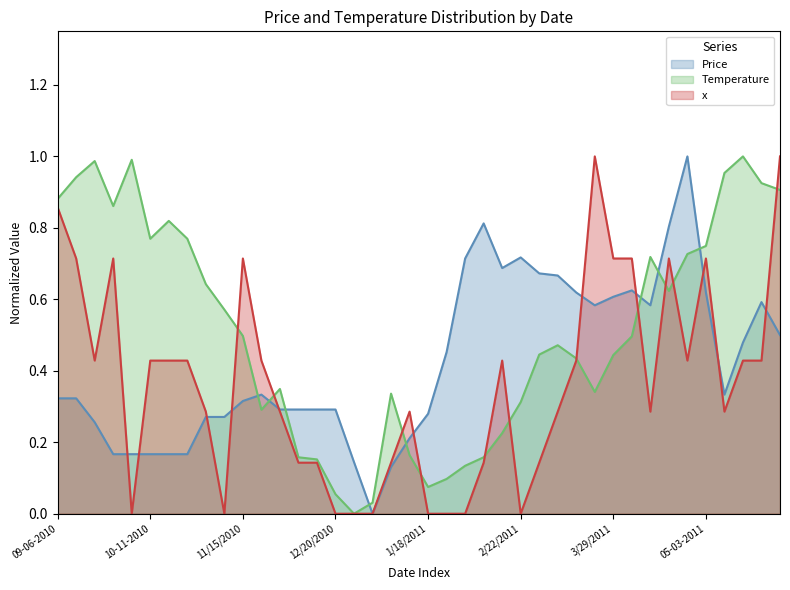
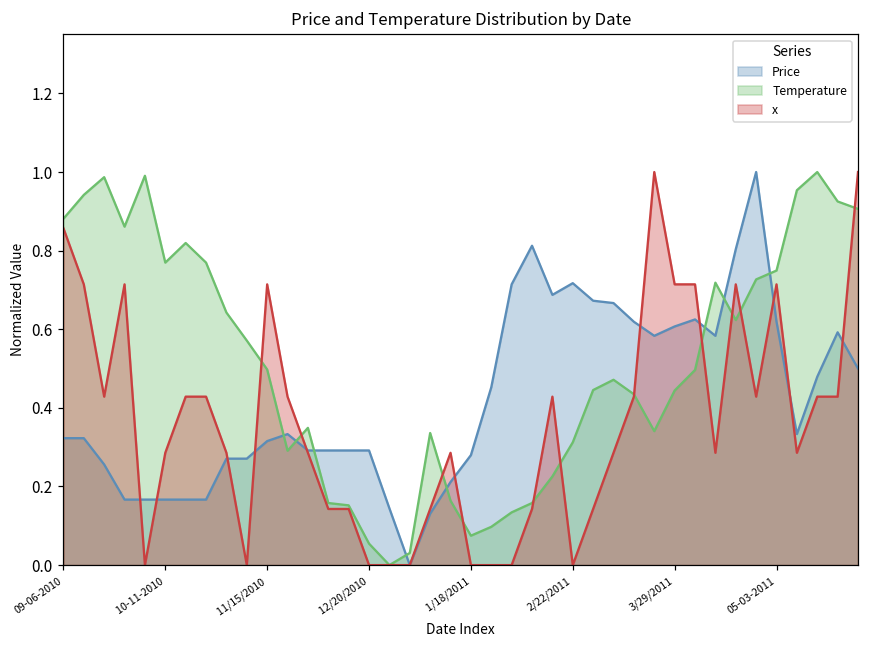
  {
    "x": {
      "09-06-2010": 0.86,
-     "10-11-2010": 0.43,
+     "10-11-2010": 0.29,
      "11/15/2010": 0.71,
      "12/20/2010": 0.00,
      "1/18/2011": 0.00,
      "2/22/2011": 0.00,
      "3/29/2011": 0.71,
      "05-03-2011": 0.71
    }
  }
